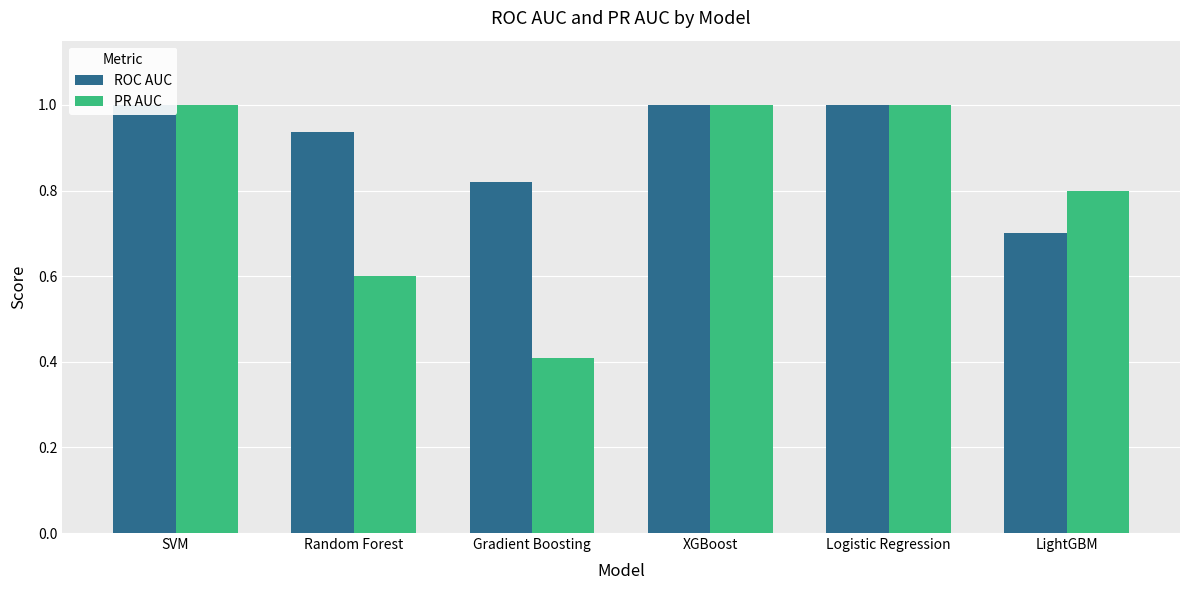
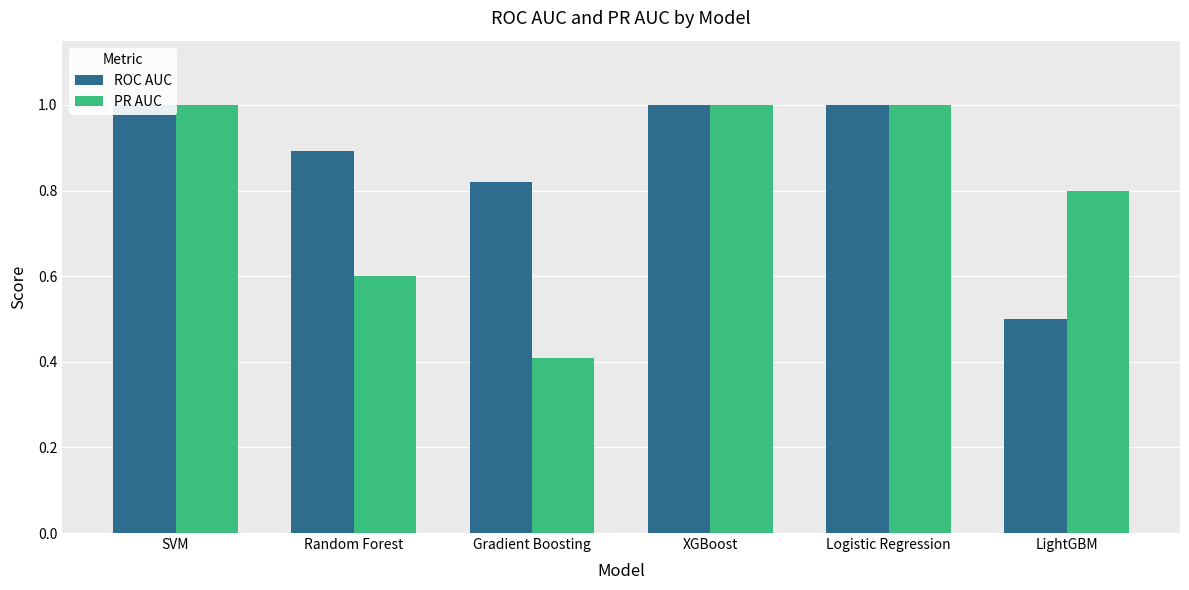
  {
    "ROC AUC": {
-     "Random Forest": 0.94,
+     "Random Forest": 0.89,
      "Gradient Boosting": 0.82,
      "XGBoost": 1.00,
      "Logistic Regression": 1.00,
-     "LightGBM": 0.7
+     "LightGBM": 0.5
    },
    "PR AUC": {
      "SVM": 1.00,
      "Random Forest": 0.60,
      "Gradient Boosting": 0.41,
      "XGBoost": 1.00,
      "Logistic Regression": 1.00,
      "LightGBM": 0.80
    }
  }
